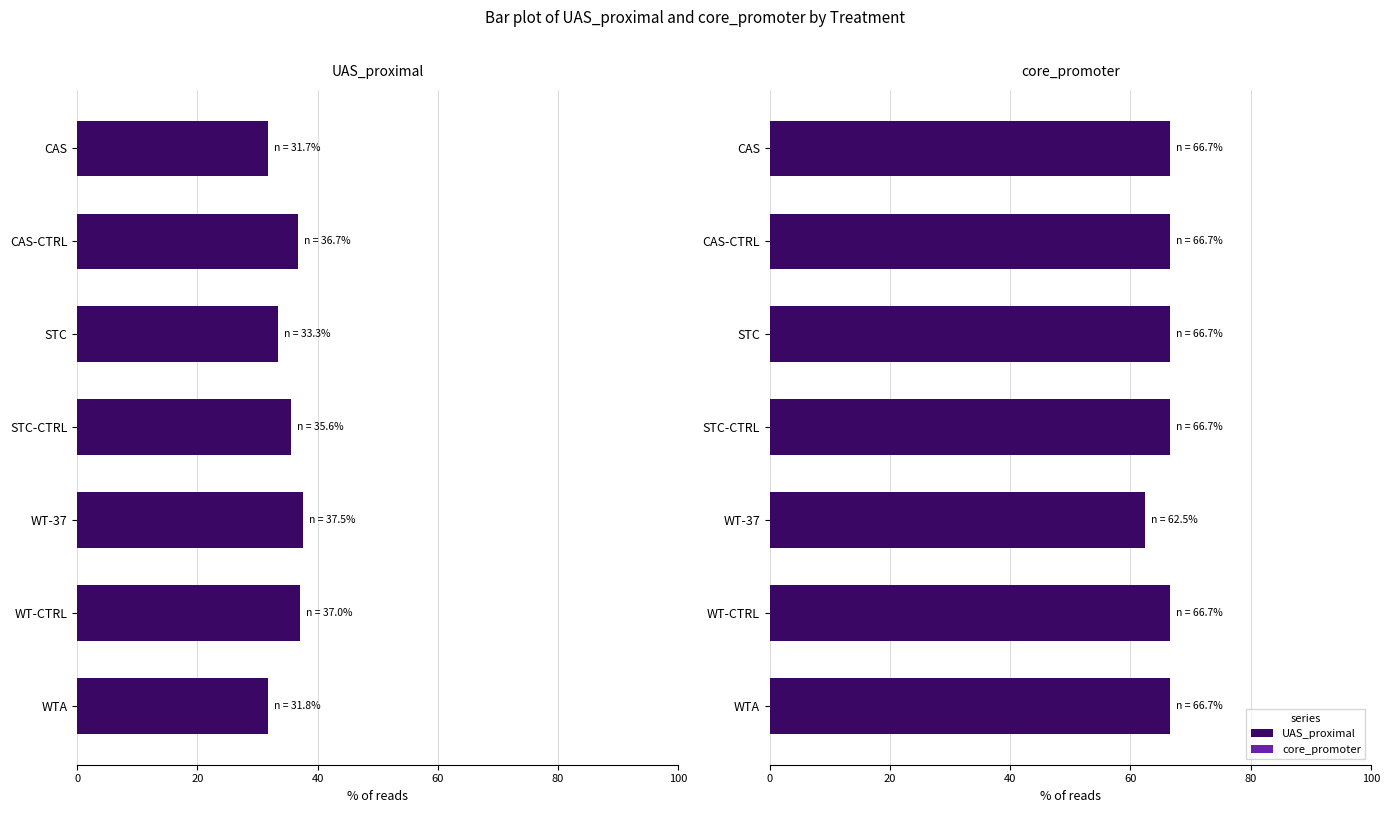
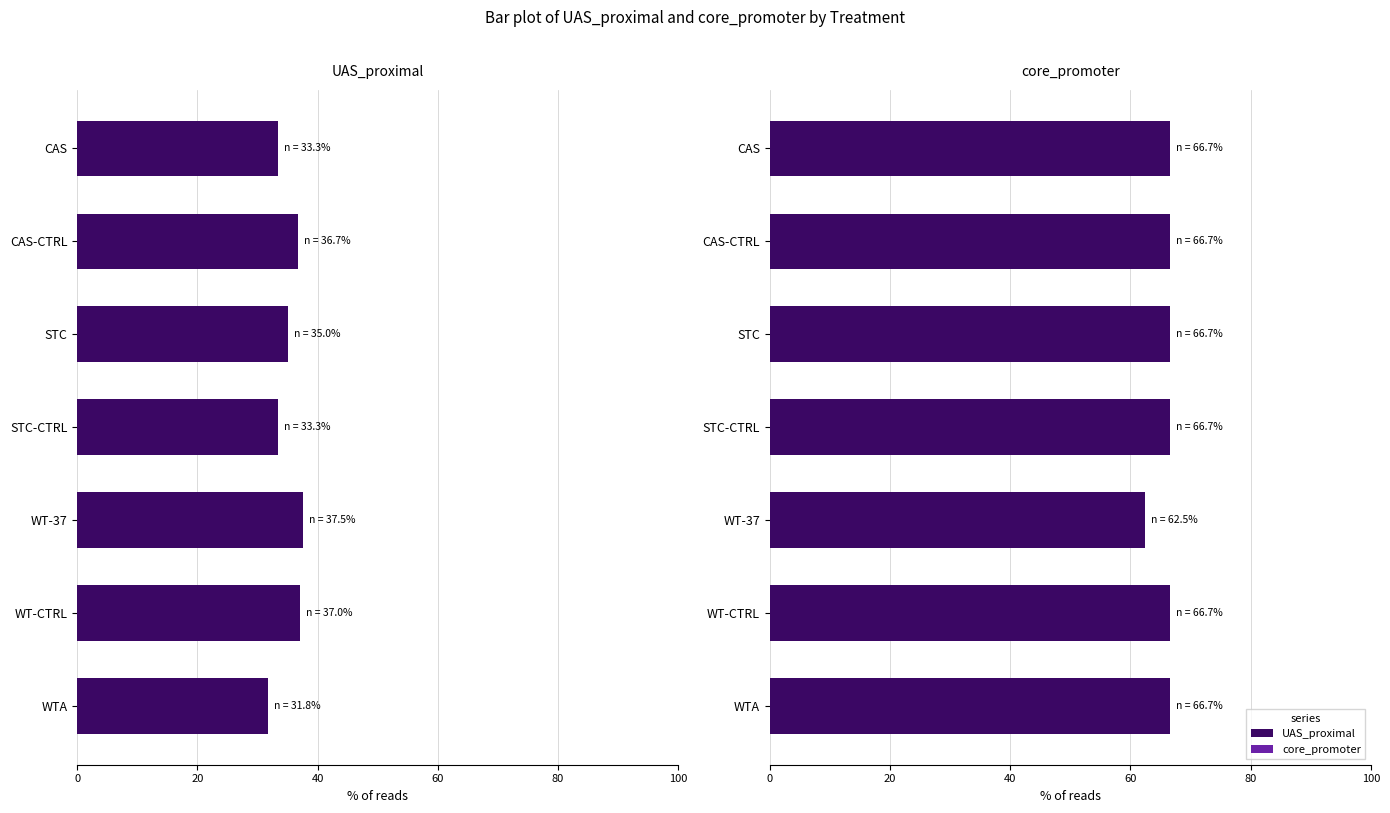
  {
    "UAS_proximal": {
-     "CAS": "31.7%",
+     "CAS": "33.3%",
      "CAS-CTRL": "36.7%",
-     "STC": "33.3%",
-     "STC-CTRL": "35.6%",
+     "STC": "35.0%",
+     "STC-CTRL": "33.3%",
      "WT-37": "37.5%",
      "WT-CTRL": "37.0%",
      "WTA": "31.8%"
    },
    "core_promoter": {
      "CAS": "66.7%",
      "CAS-CTRL": "66.7%",
      "STC": "66.7%",
      "STC-CTRL": "66.7%",
      "WT-37": "62.5%",
      "WT-CTRL": "66.7%",
      "WTA": "66.7%"
    }
  }
